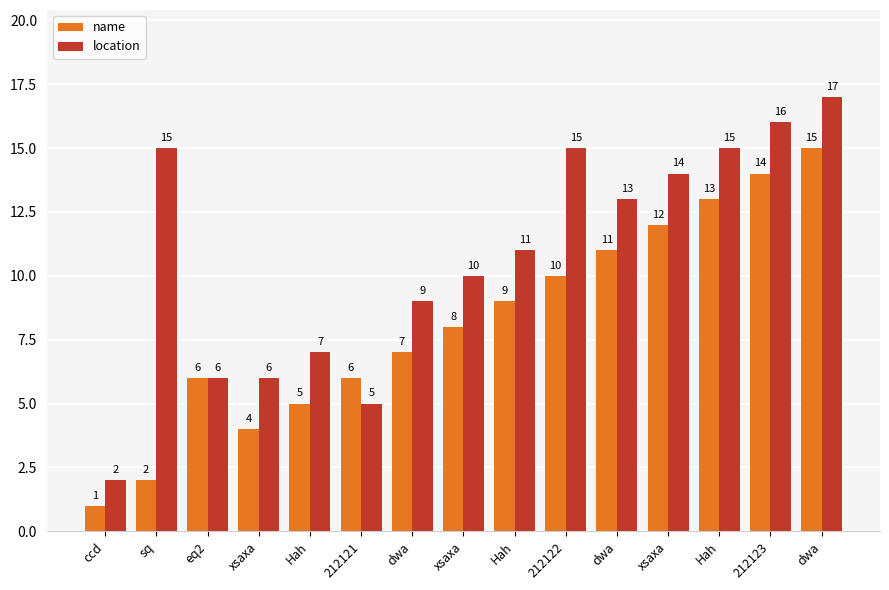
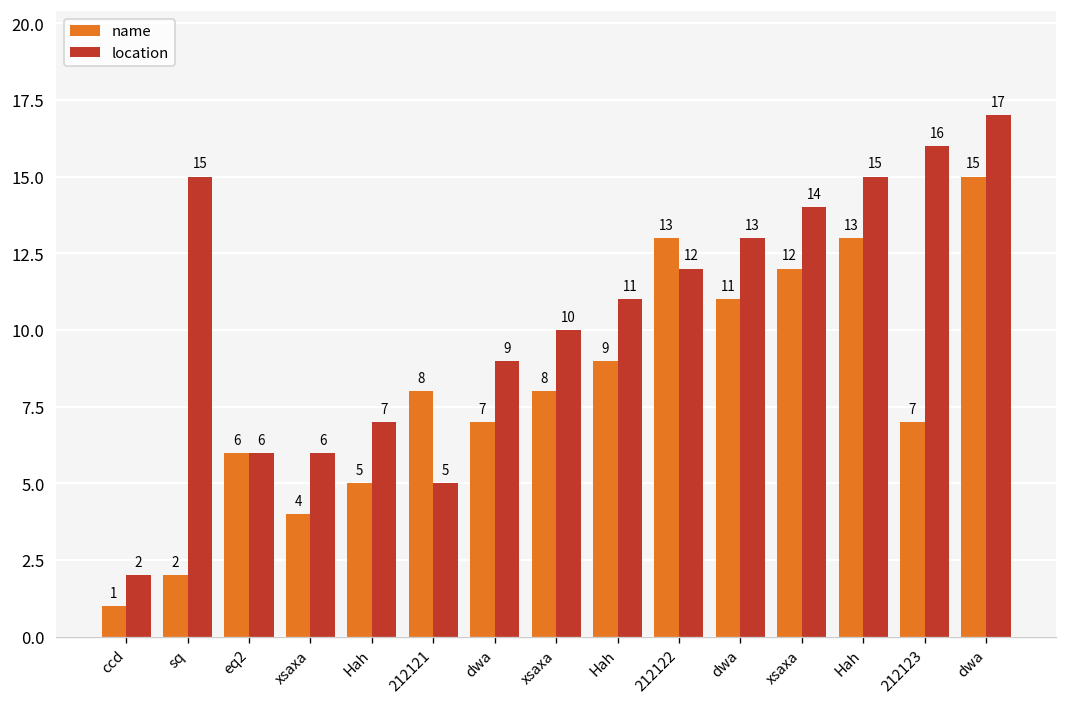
  {
    "name": {
      "ccd": 1,
      "sq": 2,
      "eq2": 6,
-     "212121": 6,
-     "212122": 10,
-     "212123": 14
+     "212121": 8,
+     "212122": 13,
+     "212123": 7
    },
    "location": {
      "ccd": 2,
      "sq": 15,
      "eq2": 6,
      "212121": 5,
-     "212122": 15,
+     "212122": 12,
      "212123": 16
    }
  }
